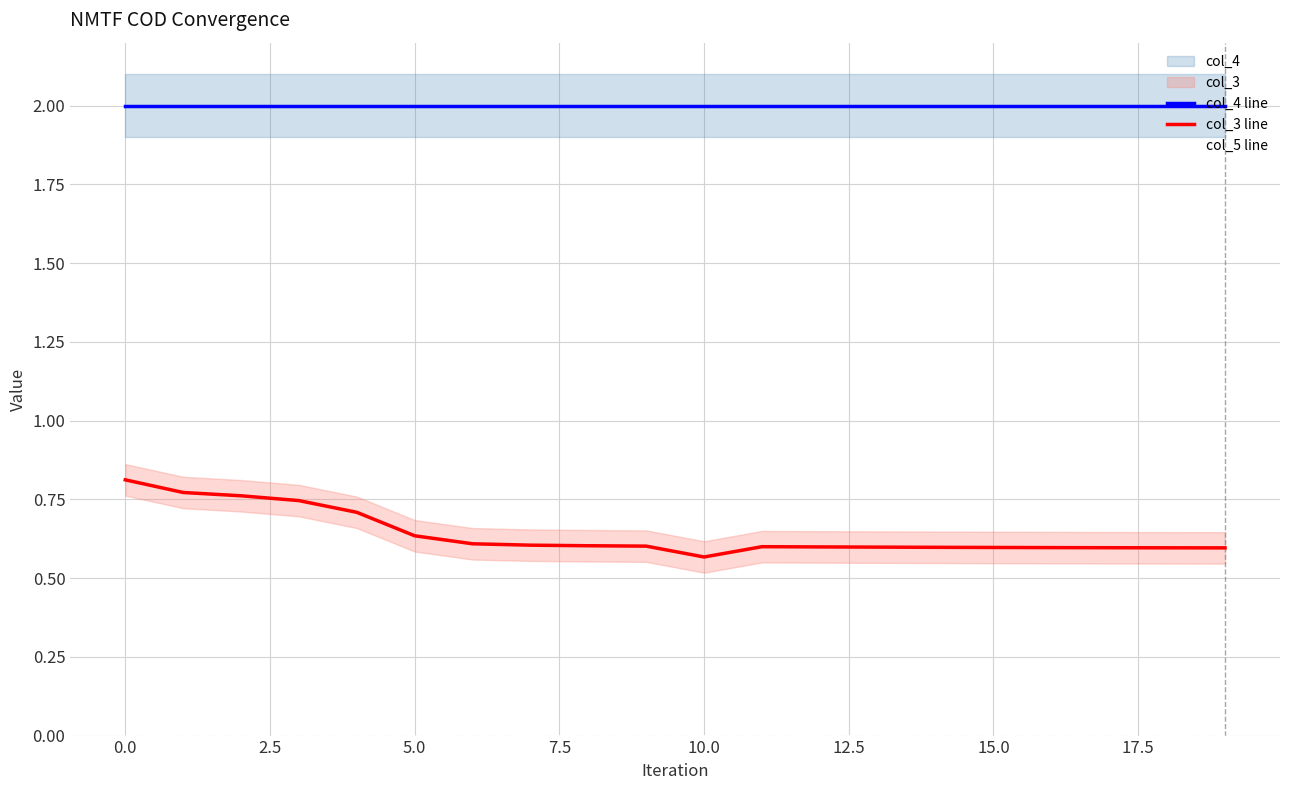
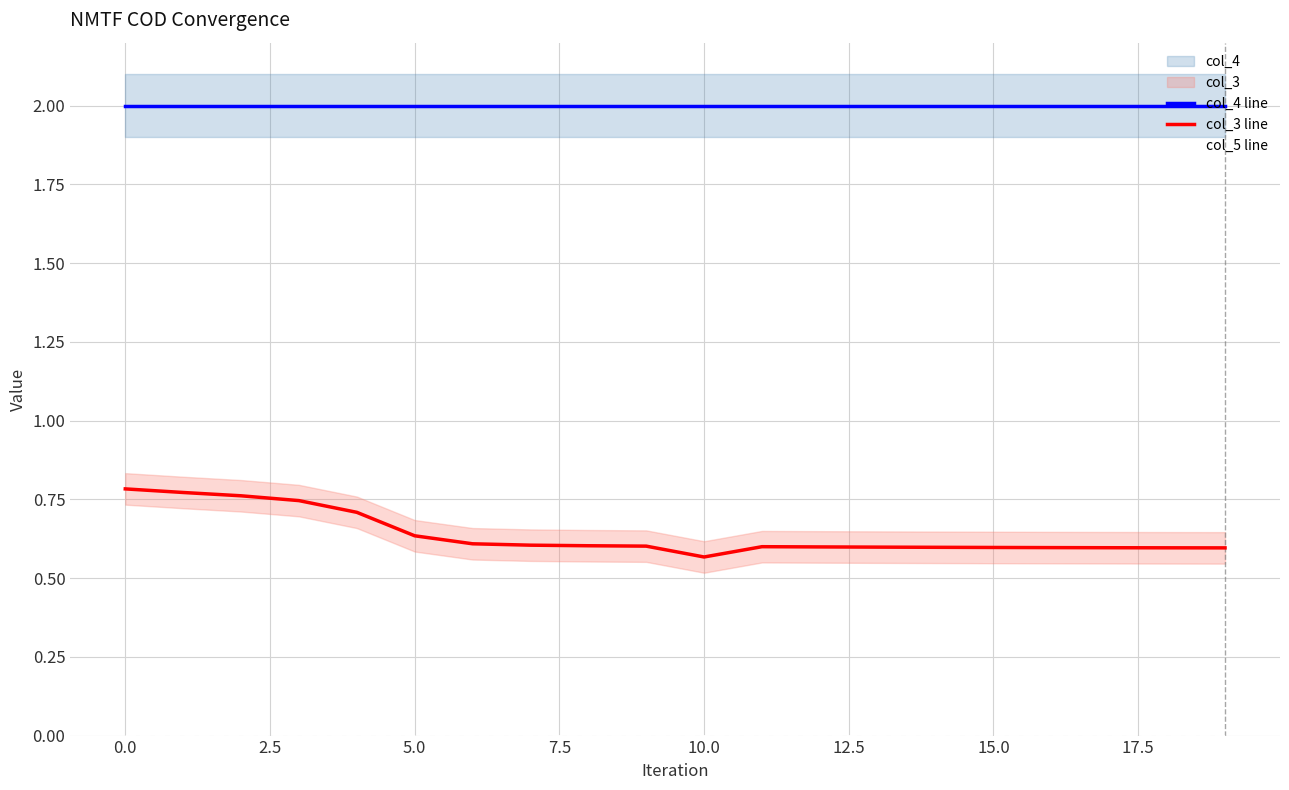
  {
    "col_4 line": {
      "0.0": 2.00,
      "5.0": 2.00,
      "10.0": 2.00,
      "15.0": 2.00
    },
    "col_4": {
      "0.0": 2.10,
      "5.0": 2.10,
      "10.0": 2.10,
      "15.0": 2.10
    },
    "col_3 line": {
-     "0.0": 0.81,
+     "0.0": 0.78,
      "5.0": 0.63,
      "10.0": 0.57,
      "15.0": 0.60
    },
    "col_5 line": {
      "0.0": 0.00,
      "5.0": 0.00,
      "10.0": 0.00,
      "15.0": 0.00
    }
  }
